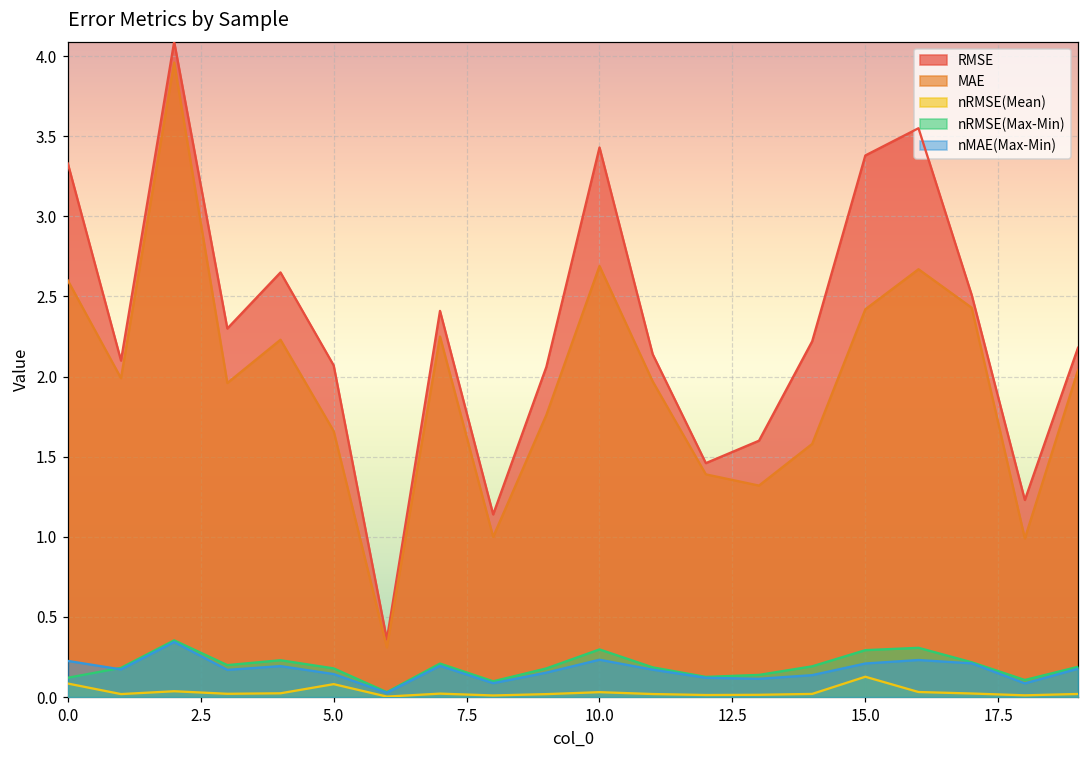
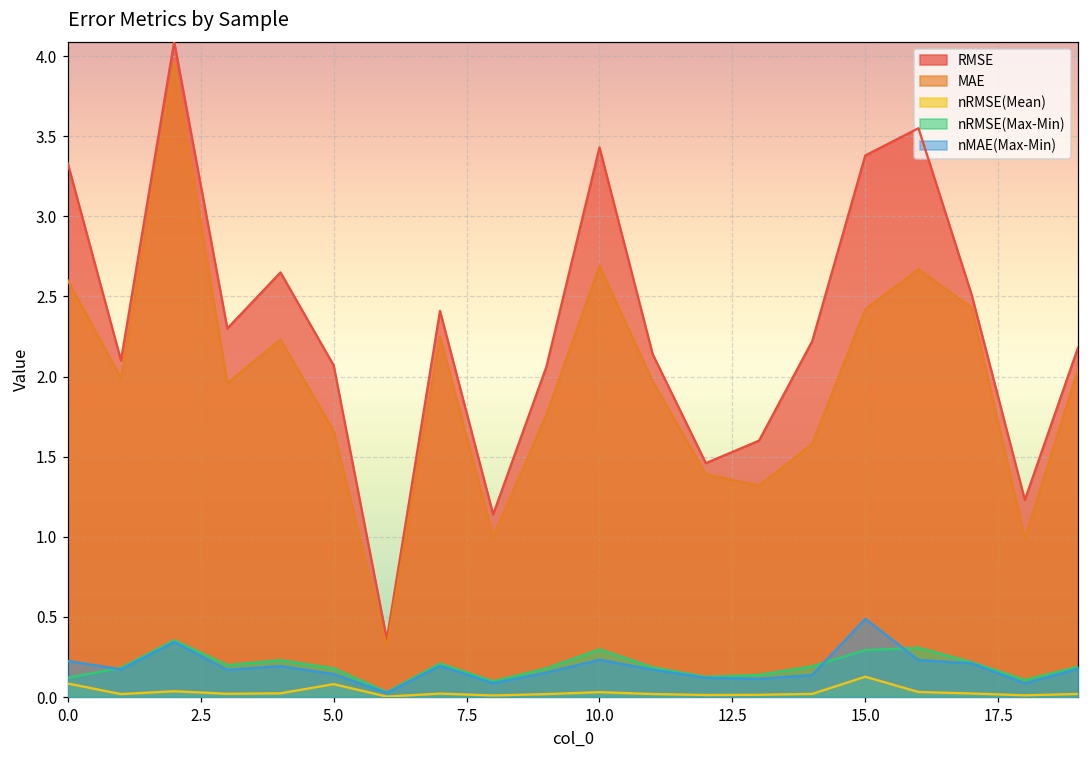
  {
    "nRMSE(Mean)": {
      "0.0": 0.08,
      "5.0": 0.08,
      "10.0": 0.03,
      "15.0": 0.13
    },
    "nRMSE(Max-Min)": {
      "0.0": 0.12,
      "5.0": 0.18,
      "10.0": 0.30,
      "15.0": 0.29
    },
    "nMAE(Max-Min)": {
      "0.0": 0.23,
      "5.0": 0.14,
      "10.0": 0.23,
-     "15.0": 0.21
+     "15.0": 0.49
    }
  }
